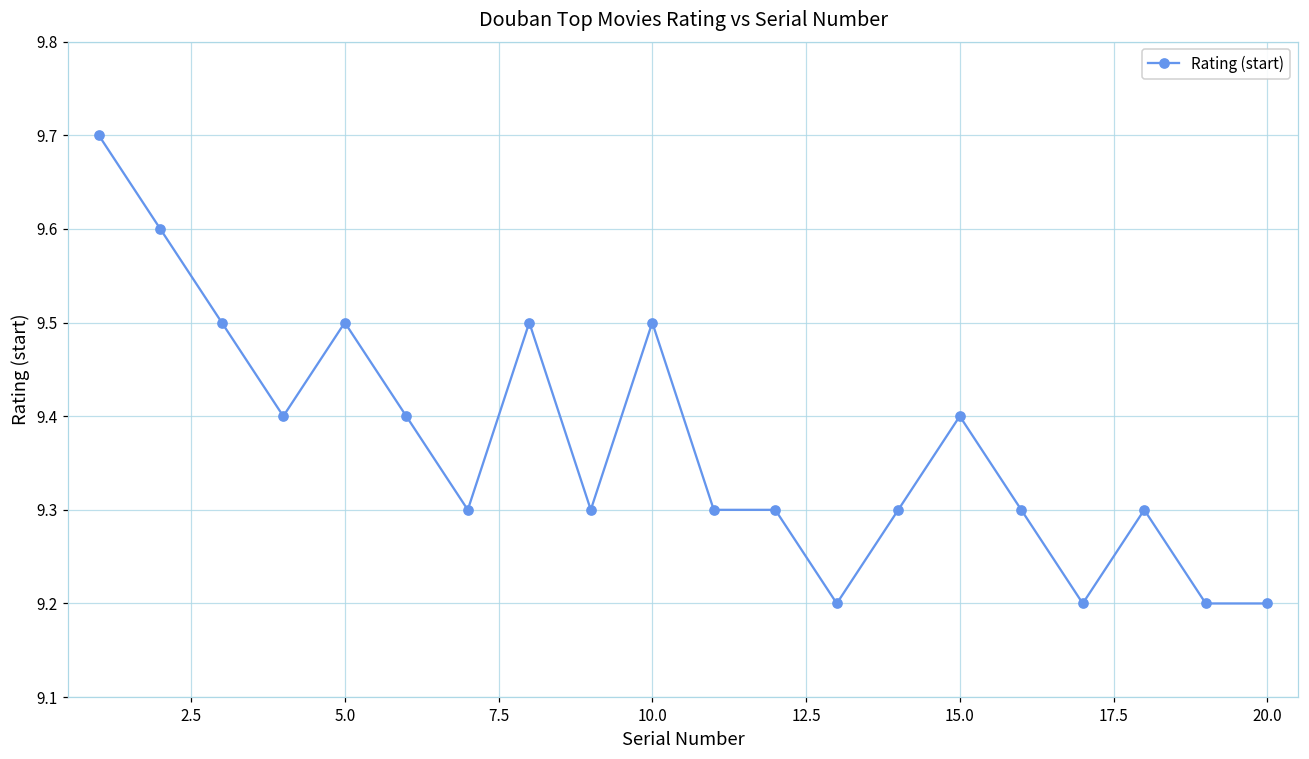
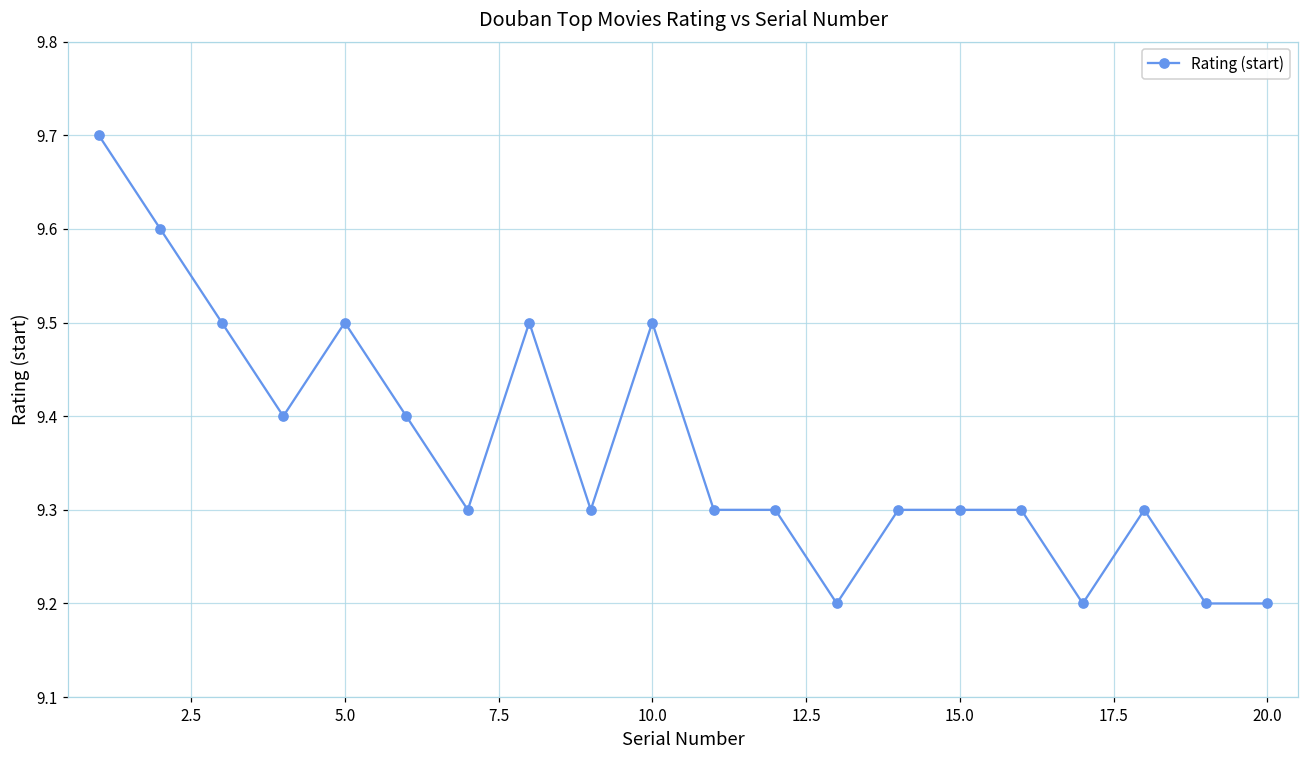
  {
    "5.0": 9.5,
    "10.0": 9.5,
-   "15.0": 9.4,
+   "15.0": 9.3,
    "20.0": 9.2
  }
